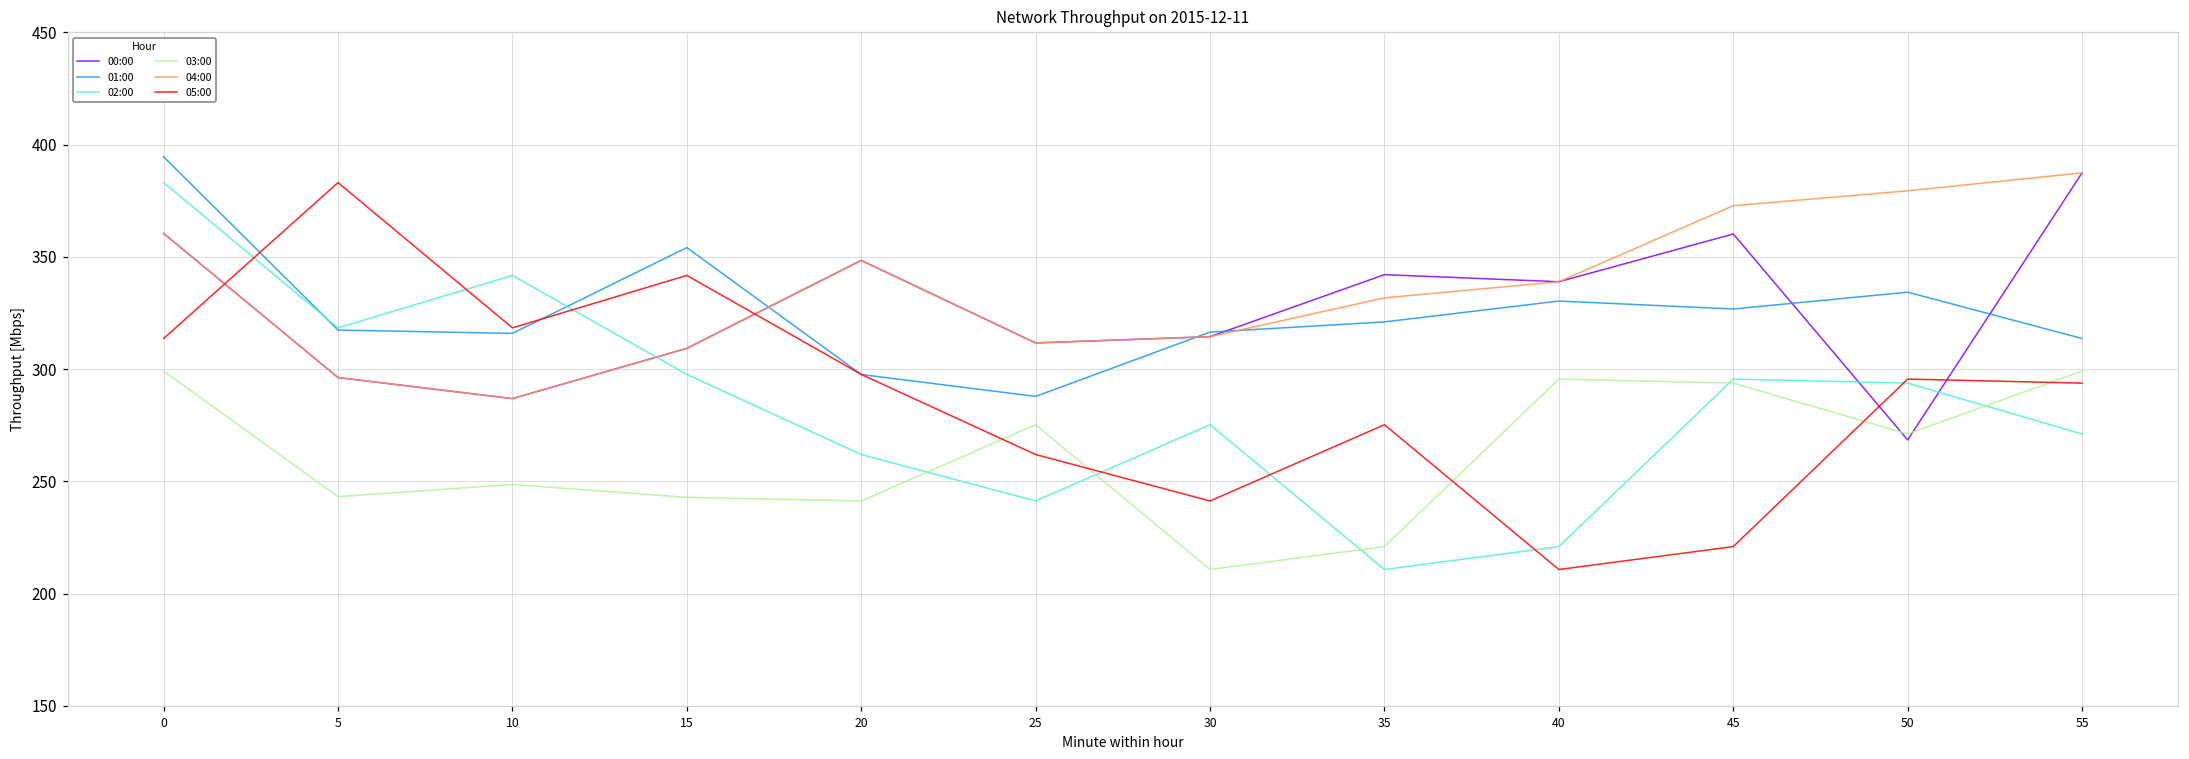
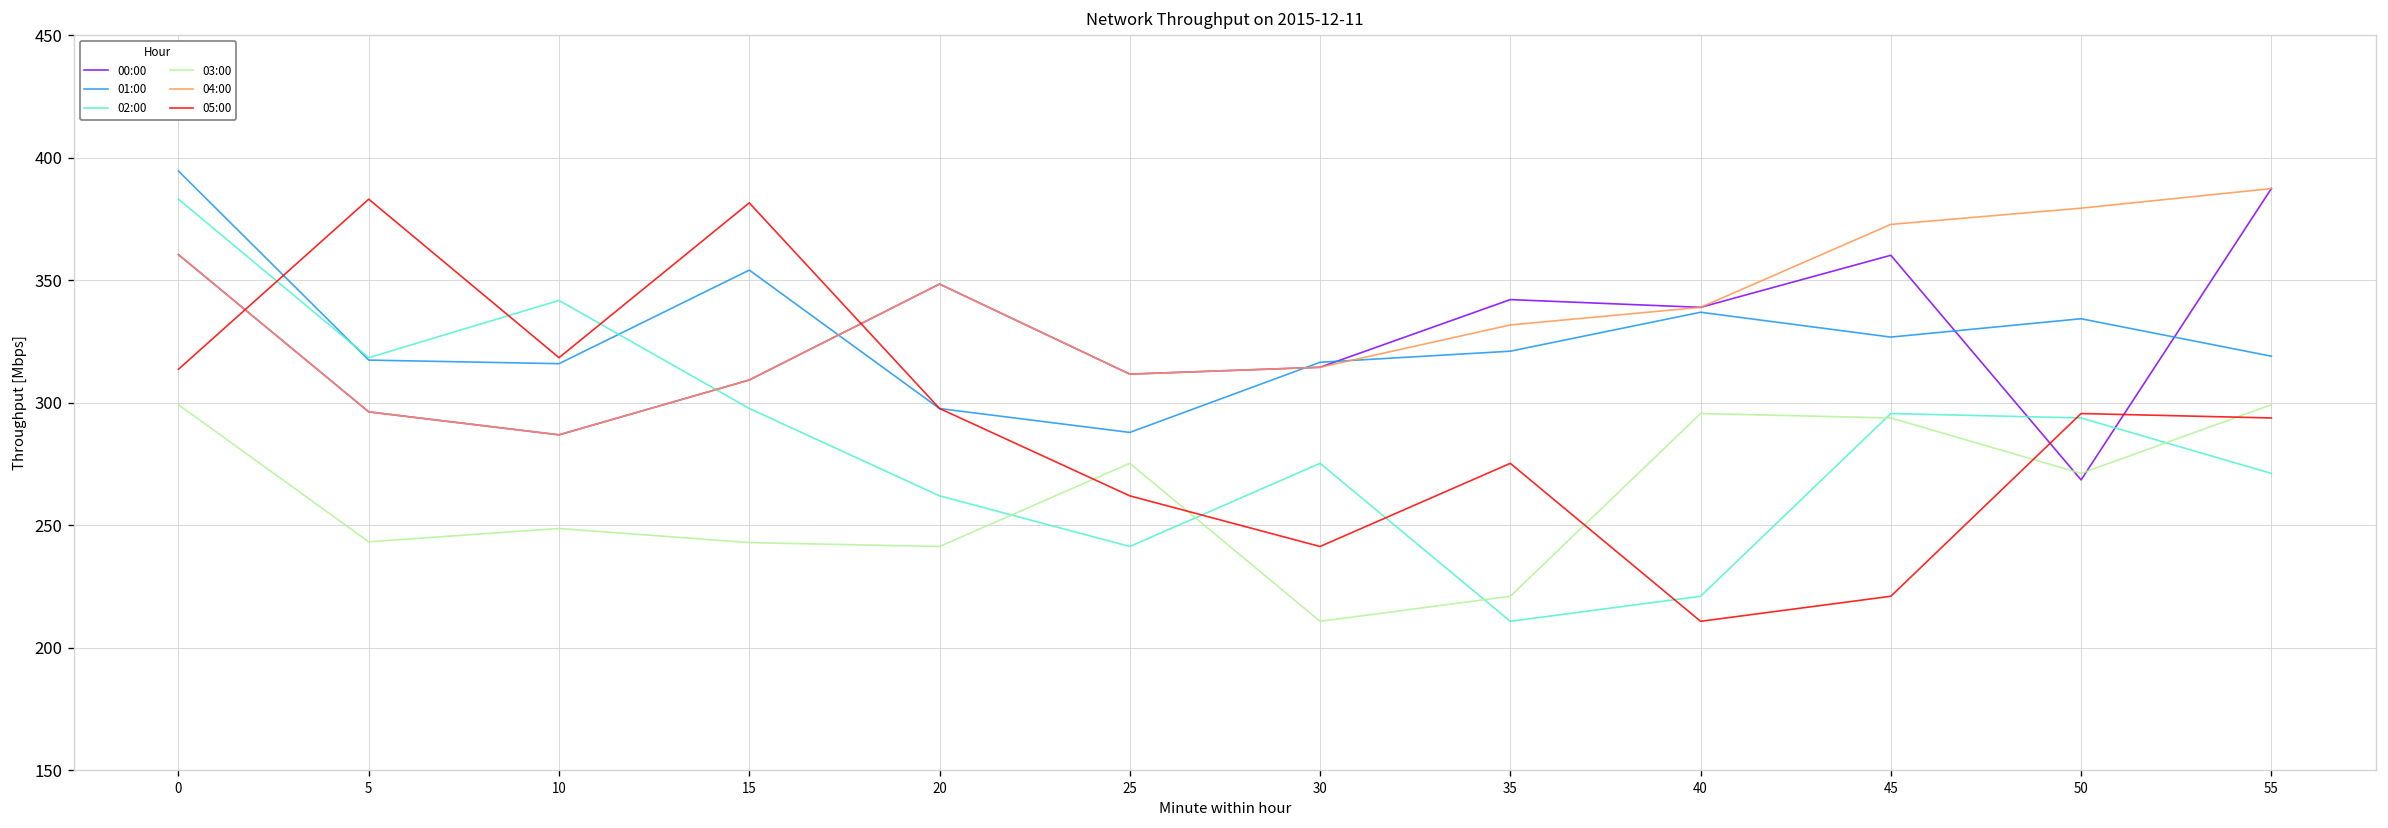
  {
    "00:00": {
      "35": 342,
      "45": 360,
      "50": 268
    },
    "01:00": {
      "0": 395,
      "10": 316,
      "15": 354,
      "25": 288,
      "30": 316,
      "35": 321,
-     "40": 330,
+     "40": 337,
      "45": 327,
      "50": 334,
-     "55": 314
+     "55": 319
    },
    "02:00": {
      "0": 383,
      "10": 342,
      "15": 298,
      "20": 262,
      "25": 241,
      "30": 275,
      "35": 211,
      "40": 221,
      "45": 296,
      "50": 294,
      "55": 271
    },
    "03:00": {
      "0": 299,
      "5": 243,
      "10": 249,
      "15": 243,
      "20": 241,
      "25": 275,
      "30": 211,
      "35": 221,
      "40": 296,
      "45": 294,
      "50": 271,
      "55": 299
    },
    "04:00": {
      "35": 332,
      "45": 373,
      "50": 379
    },
    "05:00": {
      "0": 314,
      "5": 383,
      "10": 318,
-     "15": 342,
+     "15": 382,
      "25": 262,
      "30": 241,
      "35": 275,
      "40": 211,
      "45": 221,
      "50": 296,
      "55": 294
    }
  }
